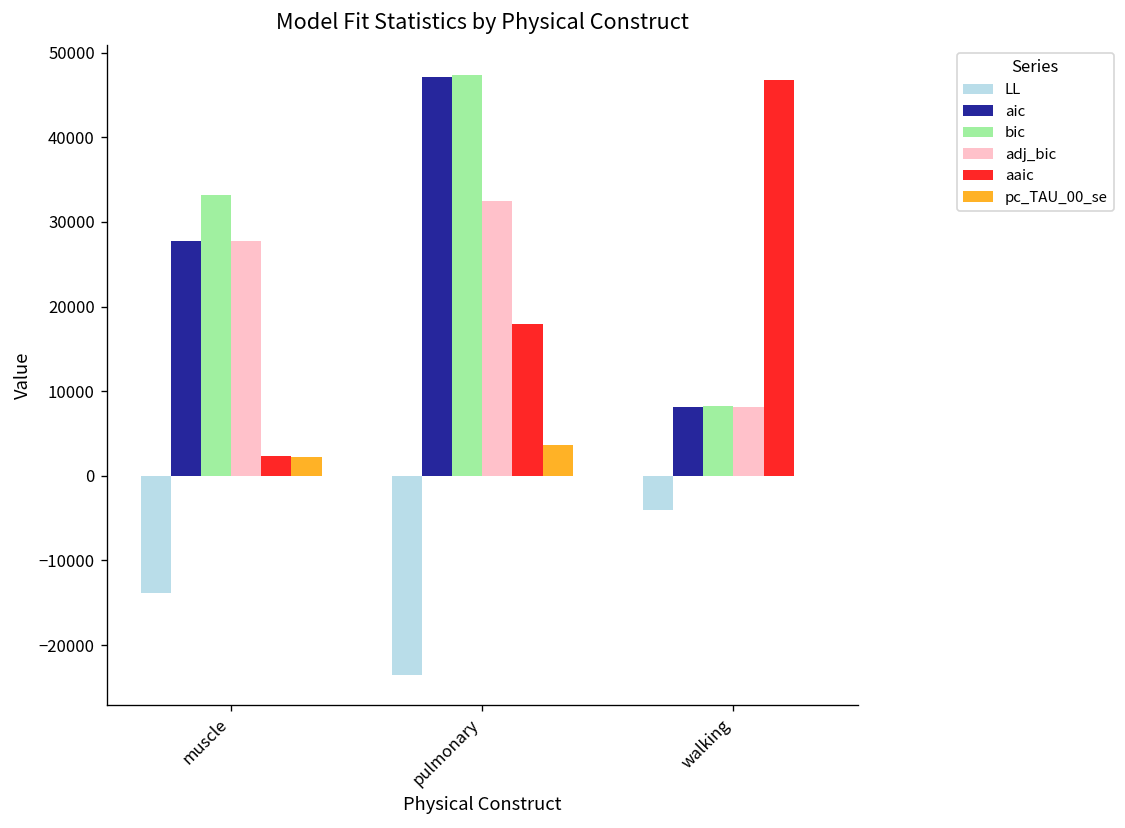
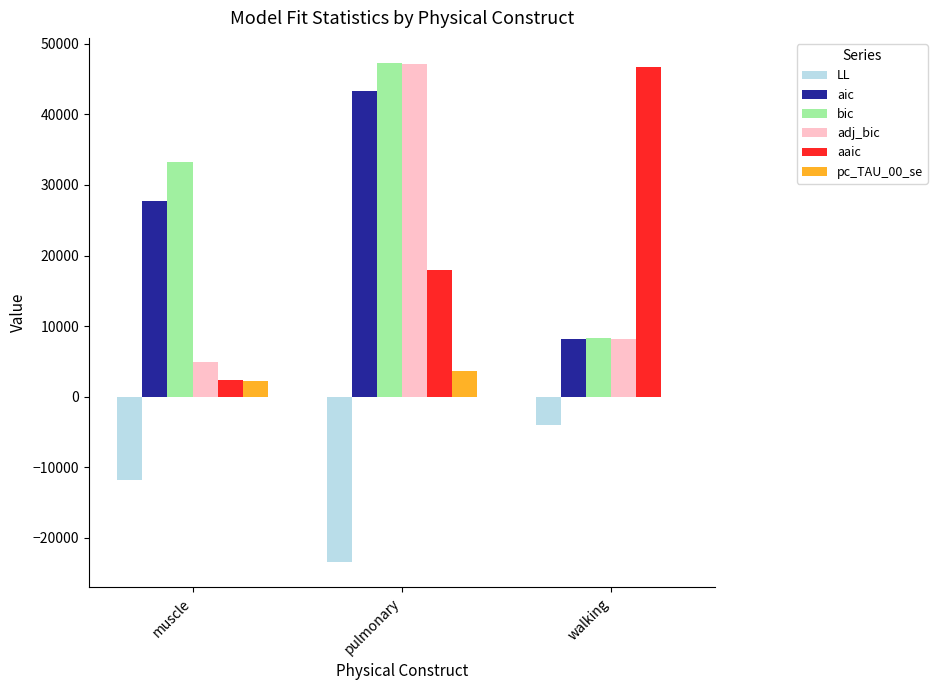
  {
    "LL": {
-     "muscle": -14000,
+     "muscle": -12000,
      "pulmonary": -24000,
      "walking": -4000
    },
    "aic": {
      "muscle": 28000,
-     "pulmonary": 47000,
+     "pulmonary": 43000,
      "walking": 8000
    },
    "bic": {
      "muscle": 33000,
      "pulmonary": 47000,
      "walking": 8000
    },
    "adj_bic": {
-     "muscle": 28000,
-     "pulmonary": 32000,
+     "muscle": 5000,
+     "pulmonary": 47000,
      "walking": 8000
    },
    "aaic": {
      "muscle": 2000,
      "pulmonary": 18000,
      "walking": 47000
    },
    "pc_TAU_00_se": {
      "muscle": 2000,
      "pulmonary": 4000
    }
  }
